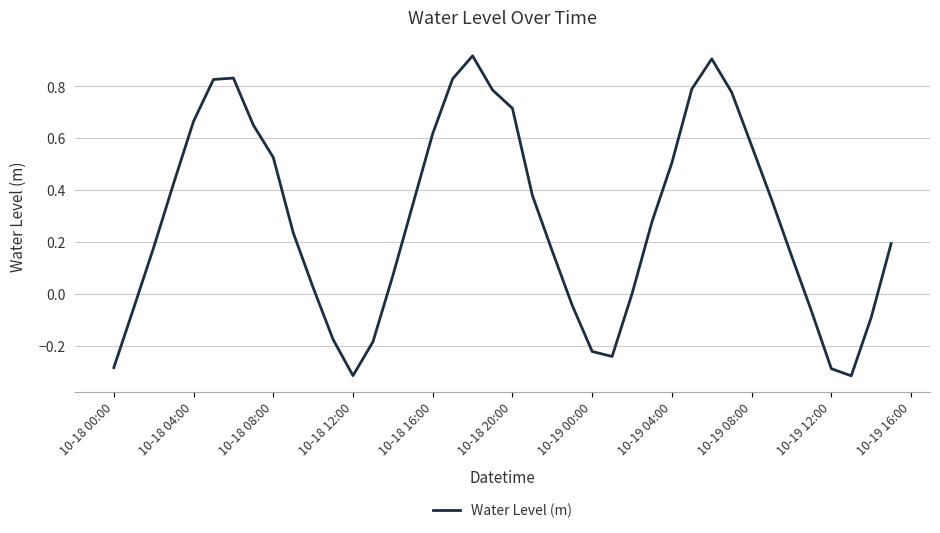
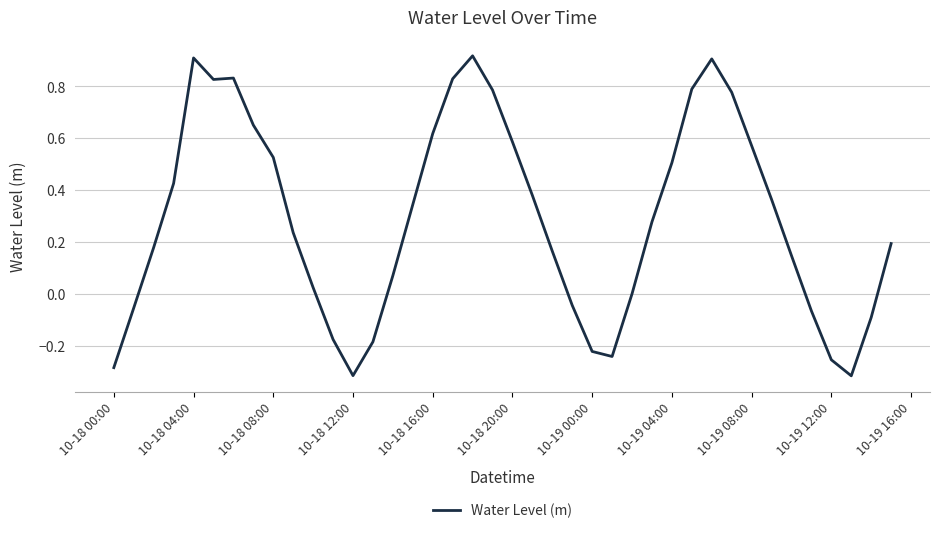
  {
    "10-18 00:00": -0.28,
-   "10-18 04:00": 0.66,
+   "10-18 04:00": 0.91,
    "10-18 08:00": 0.53,
    "10-18 12:00": -0.31,
    "10-18 16:00": 0.62,
-   "10-18 20:00": 0.71,
+   "10-18 20:00": 0.59,
    "10-19 00:00": -0.22,
    "10-19 04:00": 0.51,
    "10-19 08:00": 0.57,
-   "10-19 12:00": -0.29
+   "10-19 12:00": -0.25
  }
